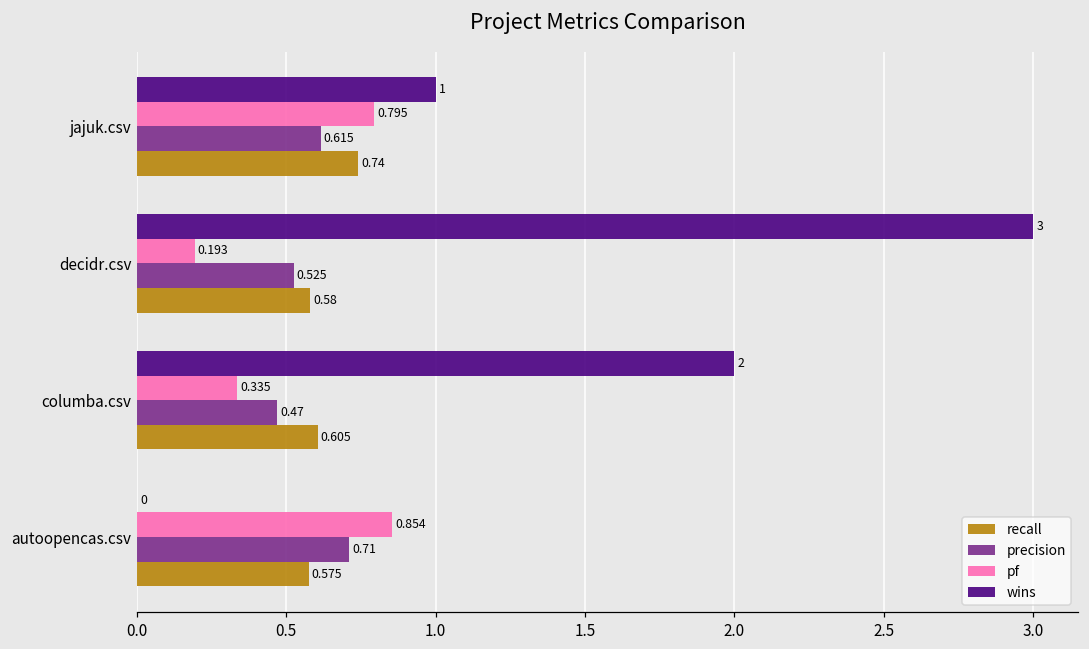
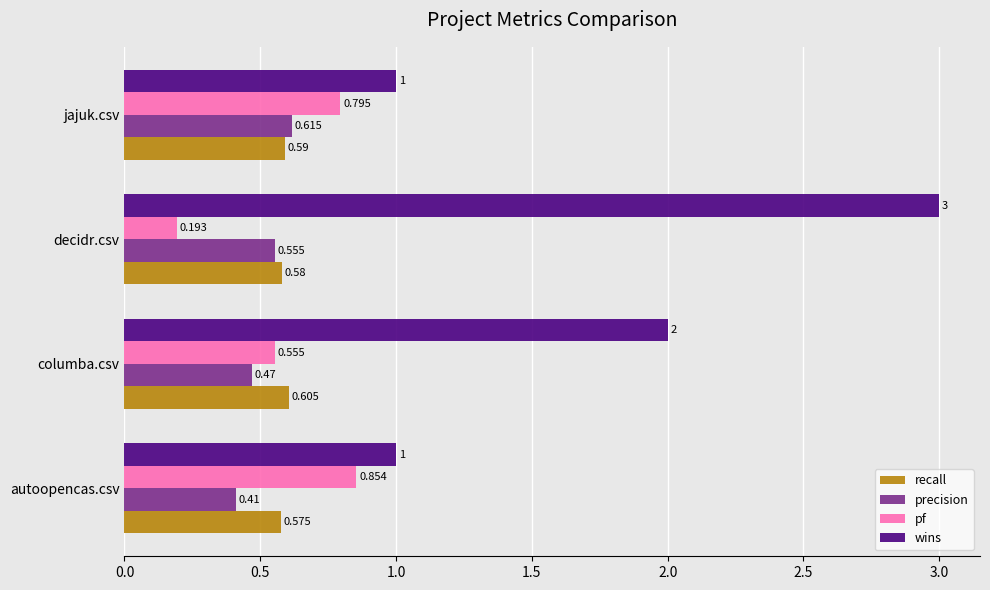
  {
    "recall": {
-     "jajuk.csv": 0.74,
+     "jajuk.csv": 0.59,
      "decidr.csv": 0.58,
      "columba.csv": 0.605,
      "autoopencas.csv": 0.575
    },
    "precision": {
      "jajuk.csv": 0.615,
-     "decidr.csv": 0.525,
+     "decidr.csv": 0.555,
      "columba.csv": 0.47,
-     "autoopencas.csv": 0.71
+     "autoopencas.csv": 0.41
    },
    "pf": {
      "jajuk.csv": 0.795,
      "decidr.csv": 0.193,
-     "columba.csv": 0.335,
+     "columba.csv": 0.555,
      "autoopencas.csv": 0.854
    },
    "wins": {
      "jajuk.csv": 1,
      "decidr.csv": 3,
      "columba.csv": 2,
-     "autoopencas.csv": 0
+     "autoopencas.csv": 1
    }
  }
